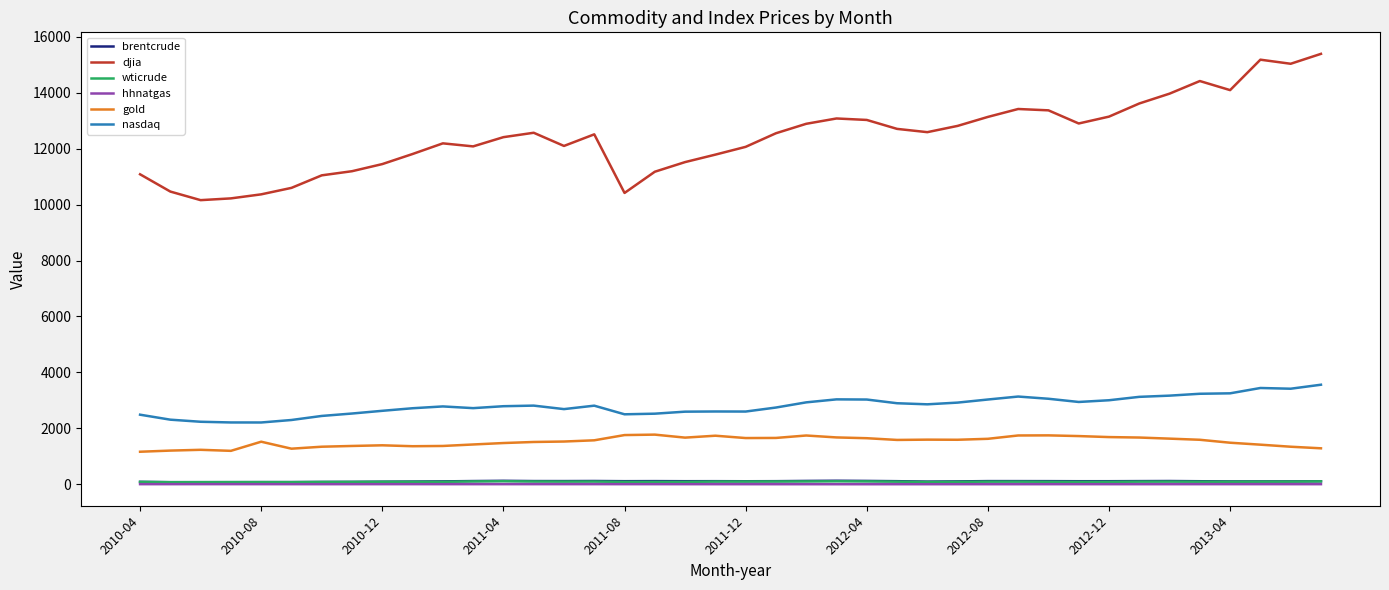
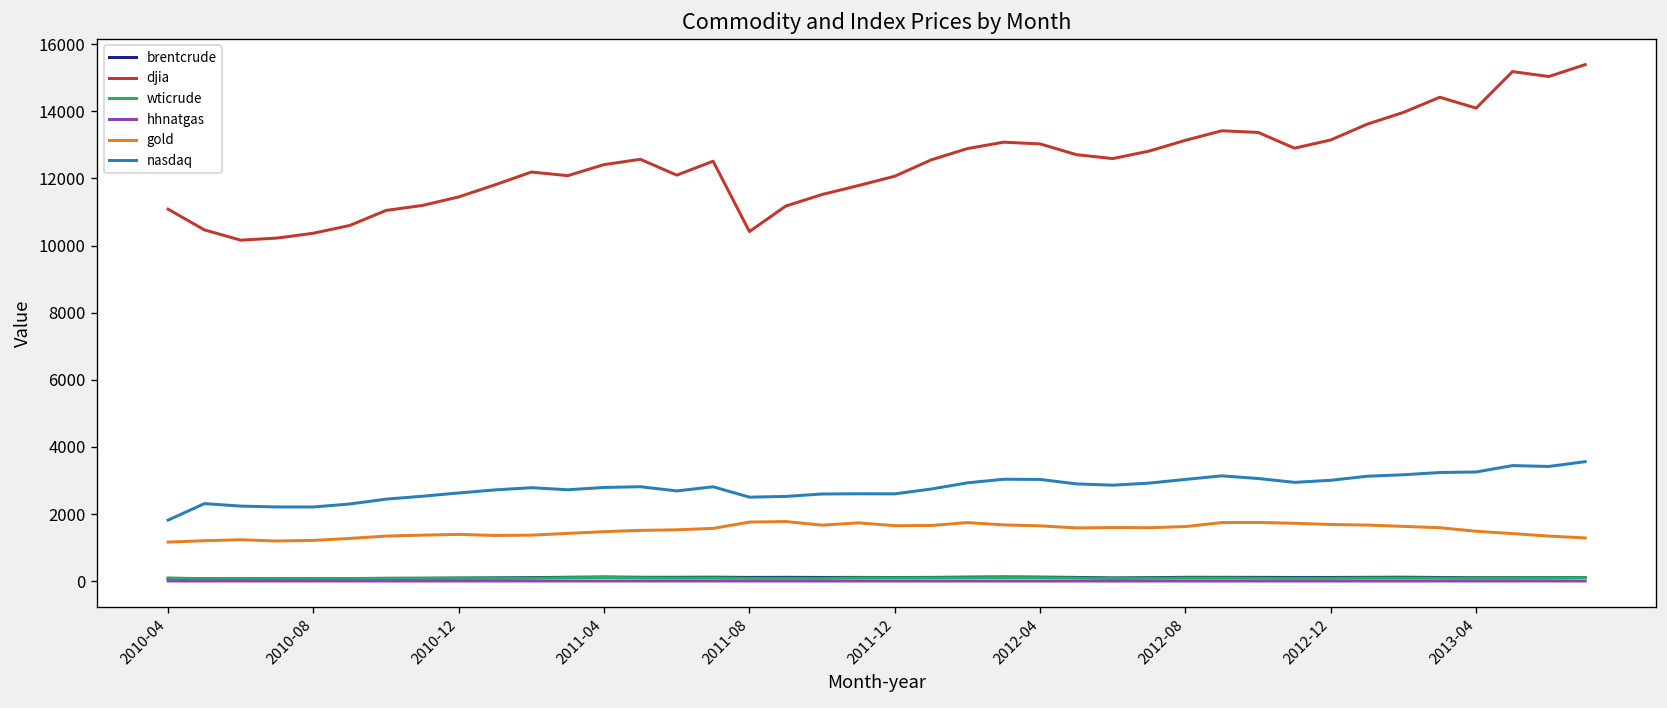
  {
    "djia": {
      "2010-04": 11100,
      "2010-08": 10400,
      "2010-12": 11400,
      "2011-04": 12400,
      "2011-08": 10400,
      "2011-12": 12100,
      "2012-04": 13000,
      "2012-08": 13100,
      "2012-12": 13100,
      "2013-04": 14100
    },
    "hhnatgas": {
      "2011-04": 0,
      "2011-12": 0,
      "2012-04": 0,
      "2012-08": 0
    },
    "gold": {
      "2010-04": 1200,
-     "2010-08": 1500,
+     "2010-08": 1200,
      "2010-12": 1400,
      "2011-04": 1500,
      "2011-08": 1800,
      "2011-12": 1700,
      "2012-04": 1600,
      "2012-08": 1600,
      "2012-12": 1700,
      "2013-04": 1500
    },
    "nasdaq": {
-     "2010-04": 2500,
+     "2010-04": 1800,
      "2010-08": 2200,
      "2010-12": 2600,
      "2011-04": 2800,
      "2011-08": 2500,
      "2011-12": 2600,
      "2012-04": 3000,
      "2012-08": 3000,
      "2012-12": 3000,
      "2013-04": 3300
    }
  }
